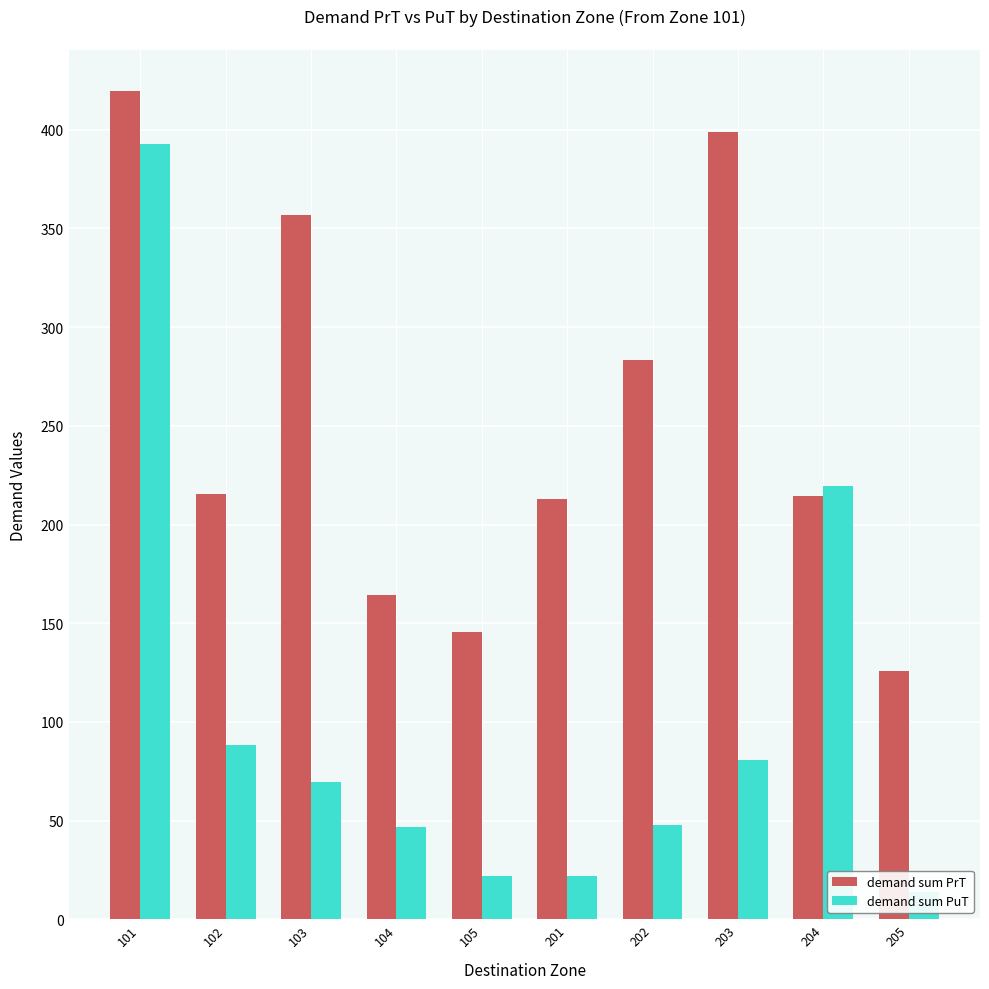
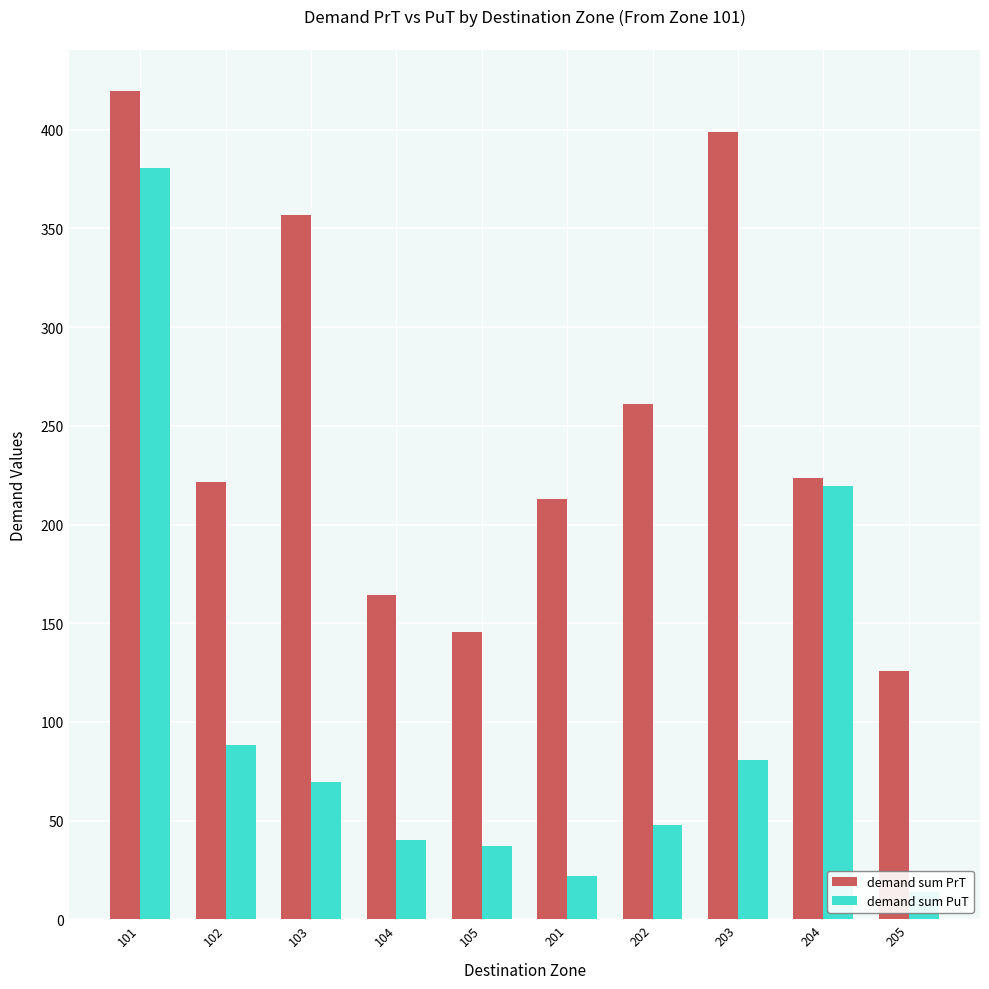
  {
    "demand sum PrT": {
      "101": 419,
-     "102": 215,
+     "102": 221,
      "103": 357,
      "104": 164,
      "105": 146,
      "201": 213,
-     "202": 283,
+     "202": 261,
      "203": 399,
-     "204": 214,
+     "204": 223,
      "205": 126
    },
    "demand sum PuT": {
-     "101": 393,
+     "101": 381,
      "102": 88,
      "103": 69,
-     "104": 46,
-     "105": 22,
+     "104": 40,
+     "105": 37,
      "201": 22,
      "202": 48,
      "203": 81,
      "204": 219
    }
  }
